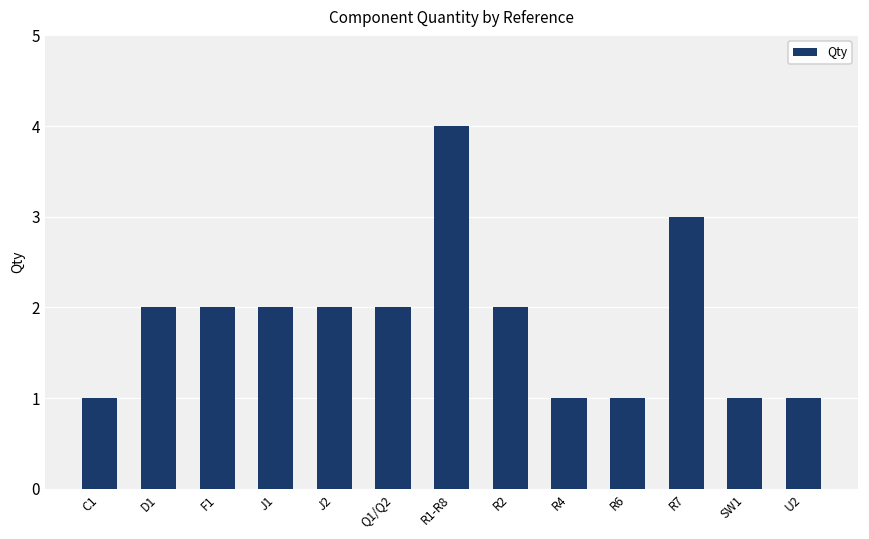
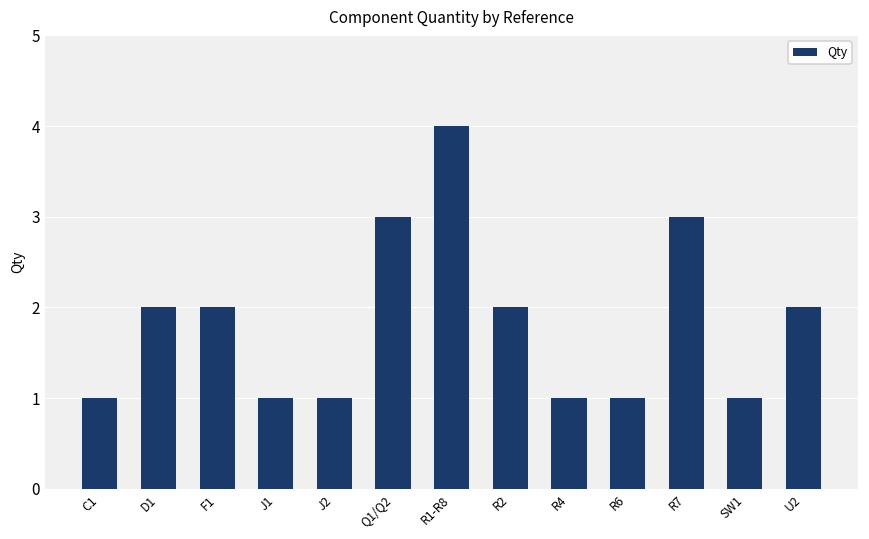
  {
    "C1": 1,
    "D1": 2,
    "F1": 2,
-   "J1": 2,
-   "J2": 2,
-   "Q1/Q2": 2,
+   "J1": 1,
+   "J2": 1,
+   "Q1/Q2": 3,
    "R1-R8": 4,
    "R2": 2,
    "R4": 1,
    "R6": 1,
    "R7": 3,
    "SW1": 1,
-   "U2": 1
+   "U2": 2
  }
